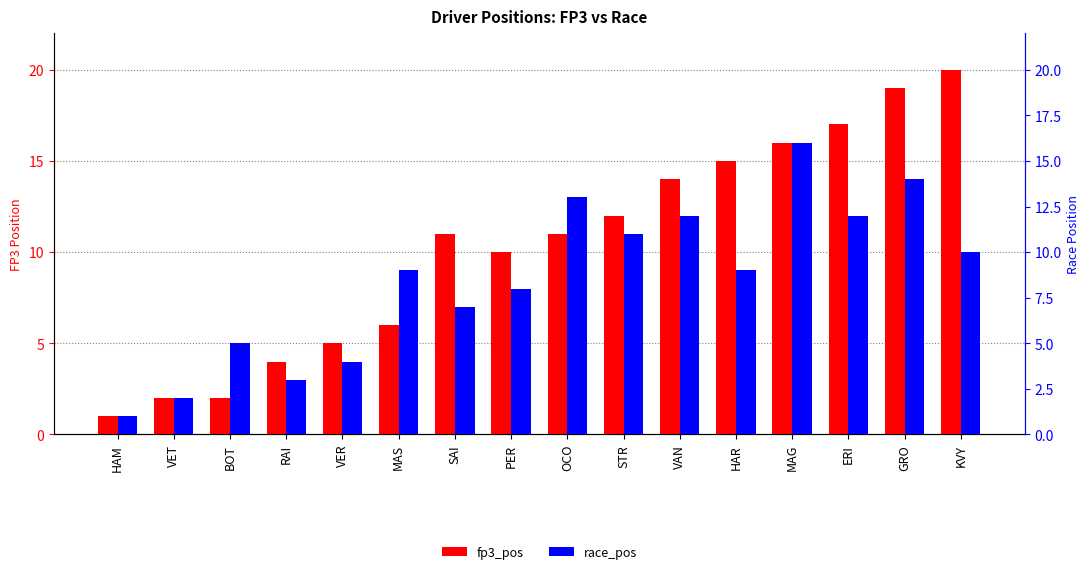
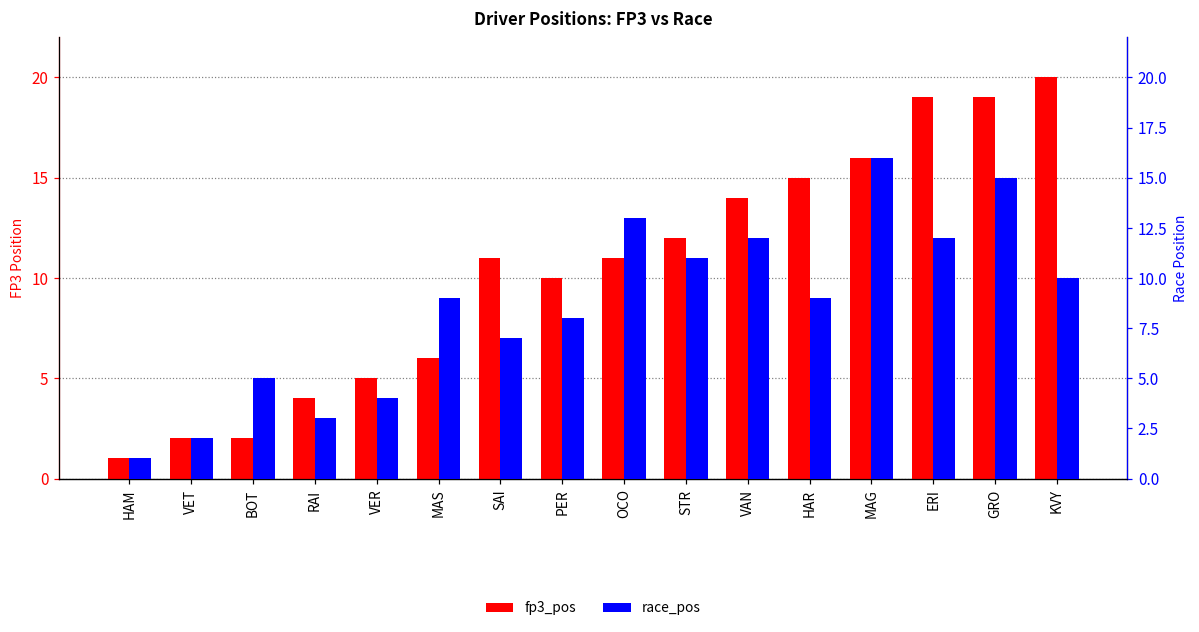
  {
    "fp3_pos": {
      "HAM": 1,
      "VET": 2,
      "BOT": 2,
      "RAI": 4,
      "VER": 5,
      "MAS": 6,
      "SAI": 11,
      "PER": 10,
      "OCO": 11,
      "STR": 12,
      "VAN": 14,
      "HAR": 15,
      "MAG": 16,
-     "ERI": 17,
+     "ERI": 19,
      "GRO": 19,
      "KVY": 20
    },
    "race_pos": {
      "HAM": 1,
      "VET": 2,
      "BOT": 5,
      "RAI": 3,
      "VER": 4,
      "MAS": 9,
      "SAI": 7,
      "PER": 8,
      "OCO": 13,
      "STR": 11,
      "VAN": 12,
      "HAR": 9,
      "MAG": 16,
      "ERI": 12,
-     "GRO": 14,
+     "GRO": 15,
      "KVY": 10
    }
  }
